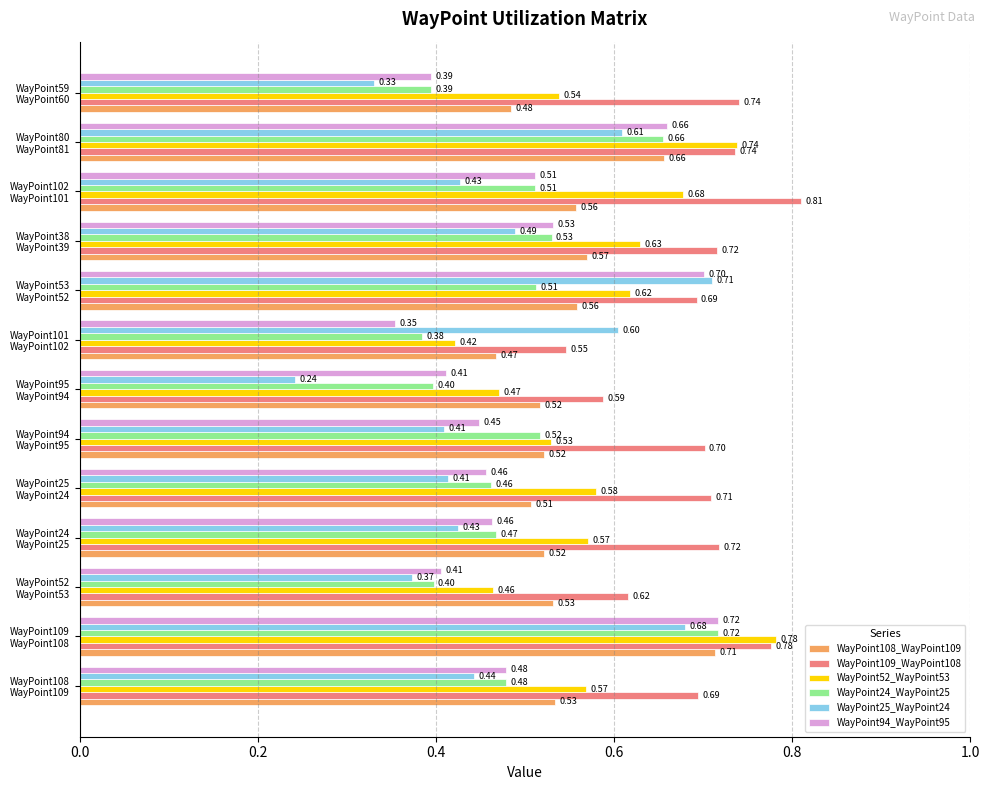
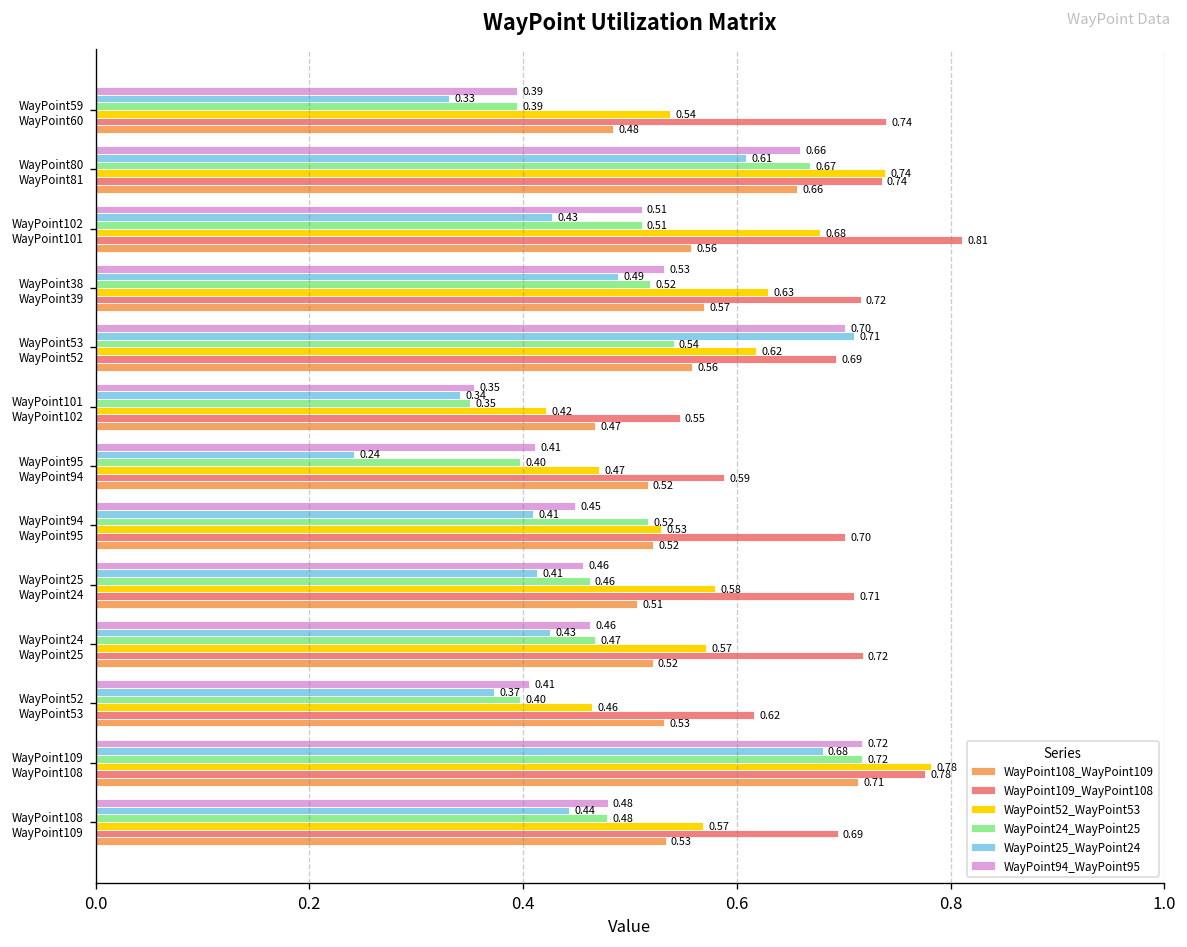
  {
    "WayPoint52_WayPoint53": {
      "WayPoint59 WayPoint60": 0.54,
      "WayPoint102 WayPoint101": 0.68,
      "WayPoint38 WayPoint39": 0.63,
      "WayPoint53 WayPoint52": 0.62,
      "WayPoint101 WayPoint102": 0.42,
      "WayPoint95 WayPoint94": 0.47,
      "WayPoint94 WayPoint95": 0.53,
      "WayPoint25 WayPoint24": 0.58,
      "WayPoint24 WayPoint25": 0.57,
      "WayPoint52 WayPoint53": 0.46,
      "WayPoint108 WayPoint109": 0.57
    },
    "WayPoint24_WayPoint25": {
      "WayPoint59 WayPoint60": 0.39,
-     "WayPoint80 WayPoint81": 0.66,
+     "WayPoint80 WayPoint81": 0.67,
      "WayPoint102 WayPoint101": 0.51,
-     "WayPoint38 WayPoint39": 0.53,
-     "WayPoint53 WayPoint52": 0.51,
-     "WayPoint101 WayPoint102": 0.38,
+     "WayPoint38 WayPoint39": 0.52,
+     "WayPoint53 WayPoint52": 0.54,
+     "WayPoint101 WayPoint102": 0.35,
      "WayPoint95 WayPoint94": 0.40,
      "WayPoint94 WayPoint95": 0.52,
      "WayPoint25 WayPoint24": 0.46,
      "WayPoint24 WayPoint25": 0.47,
      "WayPoint52 WayPoint53": 0.40,
      "WayPoint109 WayPoint108": 0.72,
      "WayPoint108 WayPoint109": 0.48
    },
    "WayPoint25_WayPoint24": {
      "WayPoint59 WayPoint60": 0.33,
      "WayPoint80 WayPoint81": 0.61,
      "WayPoint102 WayPoint101": 0.43,
      "WayPoint38 WayPoint39": 0.49,
-     "WayPoint101 WayPoint102": 0.60,
+     "WayPoint101 WayPoint102": 0.34,
      "WayPoint95 WayPoint94": 0.24,
      "WayPoint94 WayPoint95": 0.41,
      "WayPoint25 WayPoint24": 0.41,
      "WayPoint24 WayPoint25": 0.43,
      "WayPoint52 WayPoint53": 0.37,
      "WayPoint109 WayPoint108": 0.68,
      "WayPoint108 WayPoint109": 0.44
    },
    "WayPoint94_WayPoint95": {
      "WayPoint59 WayPoint60": 0.39,
      "WayPoint80 WayPoint81": 0.66,
      "WayPoint102 WayPoint101": 0.51,
      "WayPoint38 WayPoint39": 0.53,
      "WayPoint101 WayPoint102": 0.35,
      "WayPoint95 WayPoint94": 0.41,
      "WayPoint94 WayPoint95": 0.45,
      "WayPoint25 WayPoint24": 0.46,
      "WayPoint24 WayPoint25": 0.46,
      "WayPoint52 WayPoint53": 0.41,
      "WayPoint109 WayPoint108": 0.72,
      "WayPoint108 WayPoint109": 0.48
    }
  }
